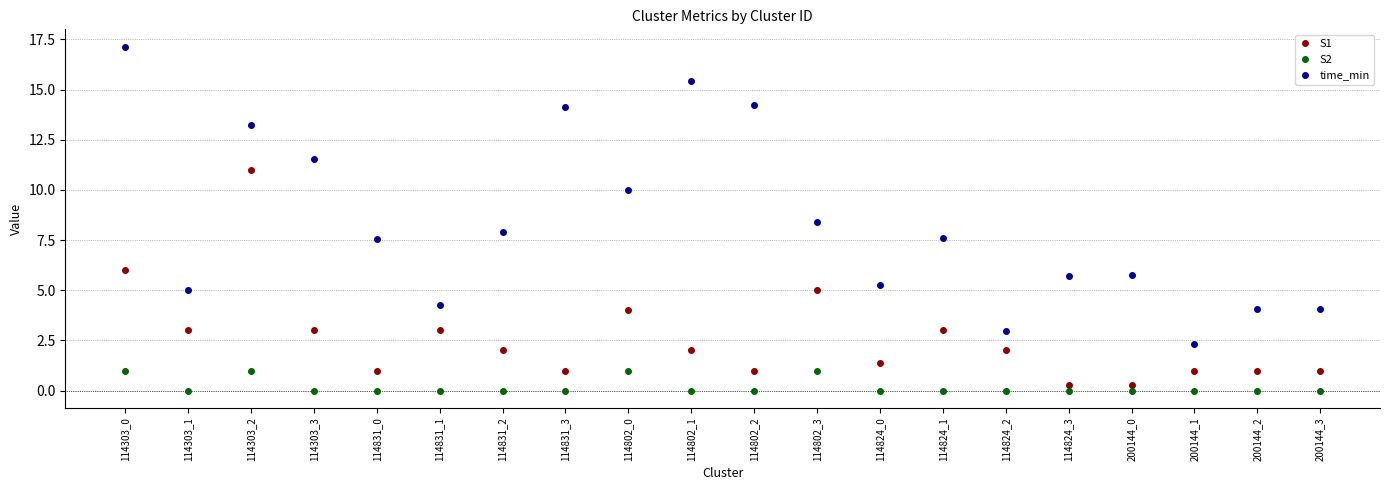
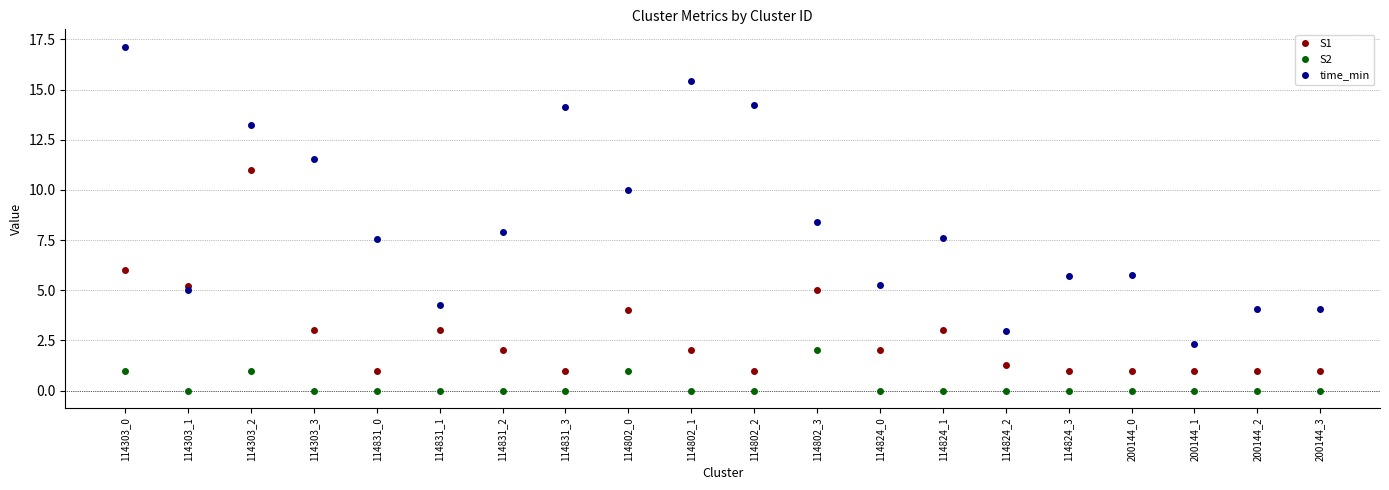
  {
    "S1": {
      "114303_0": 6.0,
-     "114303_1": 3.0,
+     "114303_1": 5.2,
      "114303_2": 11.0,
      "114303_3": 3.0,
      "114831_0": 1.0,
      "114831_1": 3.0,
      "114831_2": 2.0,
      "114831_3": 1.0,
      "114802_0": 4.0,
      "114802_1": 2.0,
      "114802_2": 1.0,
      "114802_3": 5.0,
-     "114824_0": 1.4,
+     "114824_0": 2.0,
      "114824_1": 3.0,
-     "114824_2": 2.0,
-     "114824_3": 0.3,
-     "200144_0": 0.3,
+     "114824_2": 1.3,
+     "114824_3": 1.0,
+     "200144_0": 1.0,
      "200144_1": 1.0,
      "200144_2": 1.0,
      "200144_3": 1.0
    },
    "S2": {
      "114303_0": 1,
      "114303_1": 0,
      "114303_2": 1,
      "114303_3": 0,
      "114831_0": 0,
      "114831_1": 0,
      "114831_2": 0,
      "114831_3": 0,
      "114802_0": 1,
      "114802_1": 0,
      "114802_2": 0,
-     "114802_3": 1,
+     "114802_3": 2,
      "114824_0": 0,
      "114824_1": 0,
      "114824_2": 0,
      "114824_3": 0,
      "200144_0": 0,
      "200144_1": 0,
      "200144_2": 0,
      "200144_3": 0
    },
    "time_min": {
      "114303_0": 17.1,
      "114303_1": 5.0,
      "114303_2": 13.2,
      "114303_3": 11.5,
      "114831_0": 7.6,
      "114831_1": 4.3,
      "114831_2": 7.9,
      "114831_3": 14.1,
      "114802_0": 10.0,
      "114802_1": 15.4,
      "114802_2": 14.3,
      "114802_3": 8.4,
      "114824_0": 5.3,
      "114824_1": 7.6,
      "114824_2": 3.0,
      "114824_3": 5.7,
      "200144_0": 5.8,
      "200144_1": 2.3,
      "200144_2": 4.1,
      "200144_3": 4.1
    }
  }
